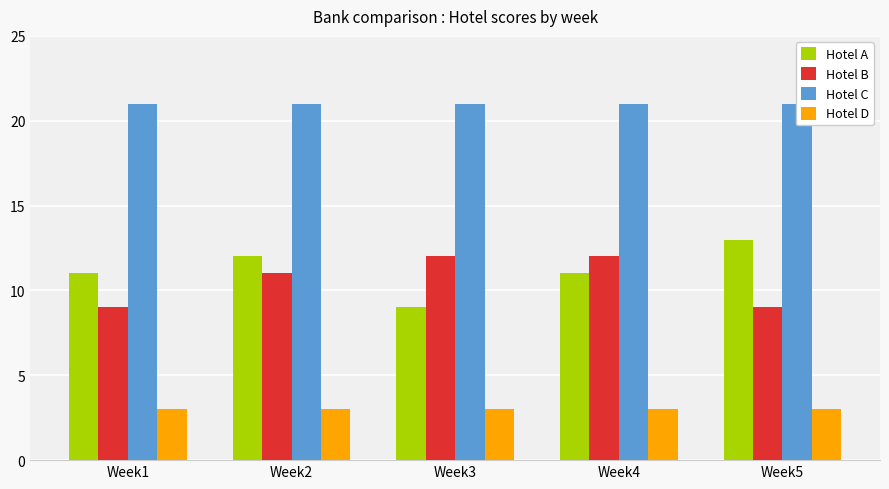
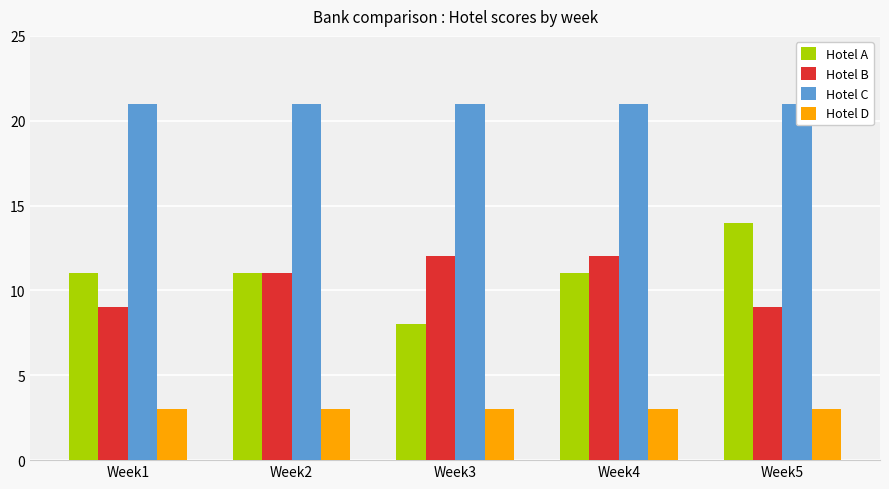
  {
    "Hotel A": {
      "Week1": 11,
-     "Week2": 12,
-     "Week3": 9,
+     "Week2": 11,
+     "Week3": 8,
      "Week4": 11,
-     "Week5": 13
+     "Week5": 14
    },
    "Hotel B": {
      "Week1": 9,
      "Week2": 11,
      "Week3": 12,
      "Week4": 12,
      "Week5": 9
    },
    "Hotel C": {
      "Week1": 21,
      "Week2": 21,
      "Week3": 21,
      "Week4": 21
    },
    "Hotel D": {
      "Week1": 3,
      "Week2": 3,
      "Week3": 3,
      "Week4": 3,
      "Week5": 3
    }
  }
